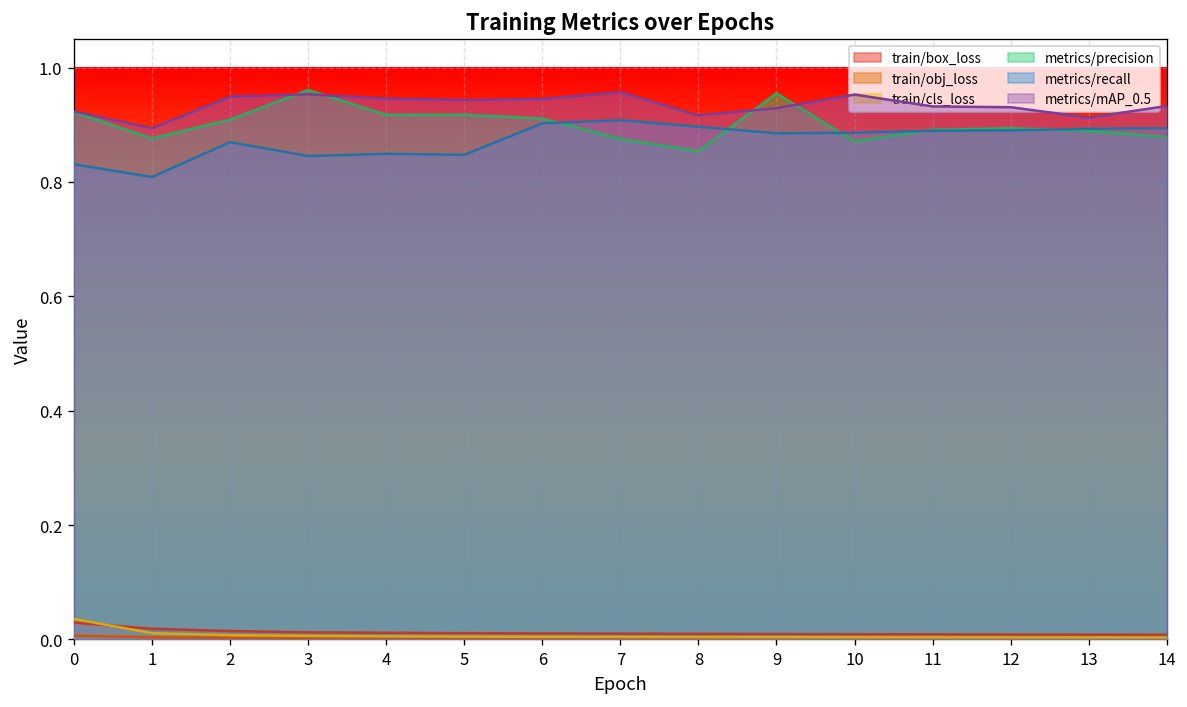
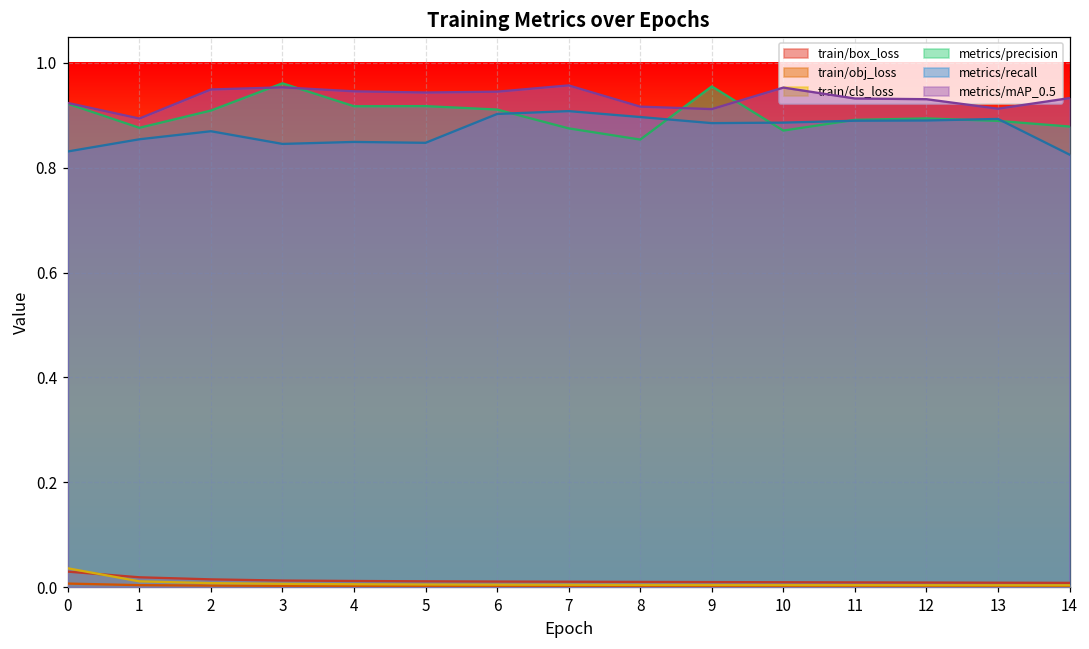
  {
    "train/cls_loss": {
      "0": 0.04,
      "1": 0.01
    },
    "metrics/precision": {
      "1": 0.88,
      "2": 0.91,
      "3": 0.96,
      "4": 0.92,
      "5": 0.92,
      "6": 0.91,
      "7": 0.88,
      "8": 0.85,
      "9": 0.96,
      "10": 0.87,
      "14": 0.88
    },
    "metrics/recall": {
      "0": 0.83,
-     "1": 0.81,
+     "1": 0.85,
      "2": 0.87,
      "3": 0.85,
      "4": 0.85,
      "5": 0.85,
      "6": 0.90,
      "7": 0.91,
      "8": 0.90,
      "9": 0.89,
      "10": 0.89,
-     "14": 0.89
+     "14": 0.83
    },
    "metrics/mAP_0.5": {
      "1": 0.89,
      "2": 0.95,
      "3": 0.95,
      "4": 0.95,
      "5": 0.94,
      "6": 0.95,
      "7": 0.96,
      "8": 0.92,
-     "9": 0.93,
+     "9": 0.91,
      "13": 0.91,
      "14": 0.93
    }
  }
